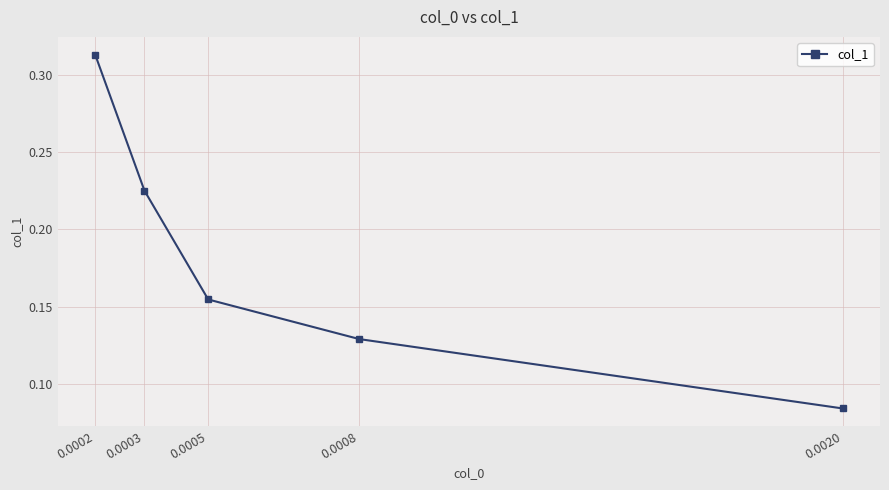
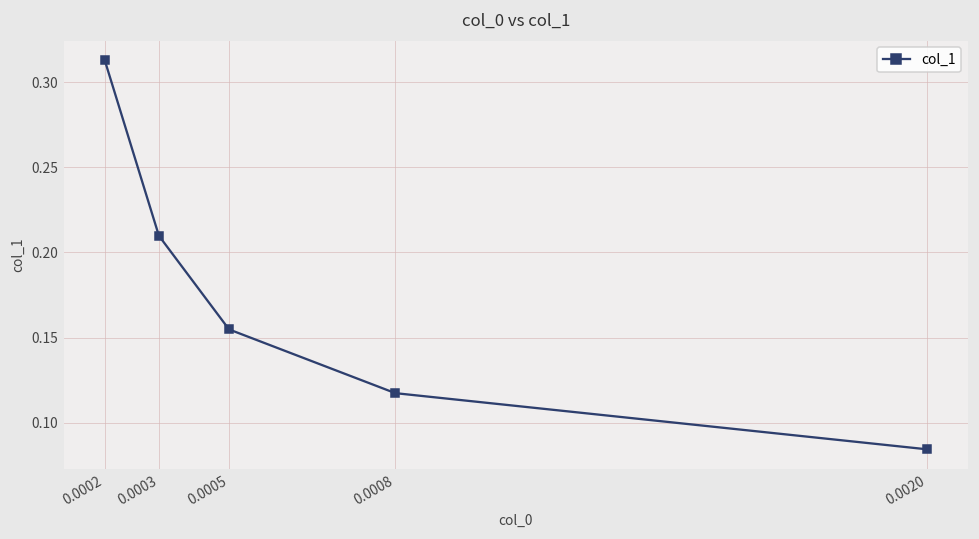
  {
    "0.0002": 0.313,
-   "0.0003": 0.225,
+   "0.0003": 0.210,
    "0.0005": 0.155,
-   "0.0008": 0.129,
+   "0.0008": 0.117,
    "0.0020": 0.084
  }
